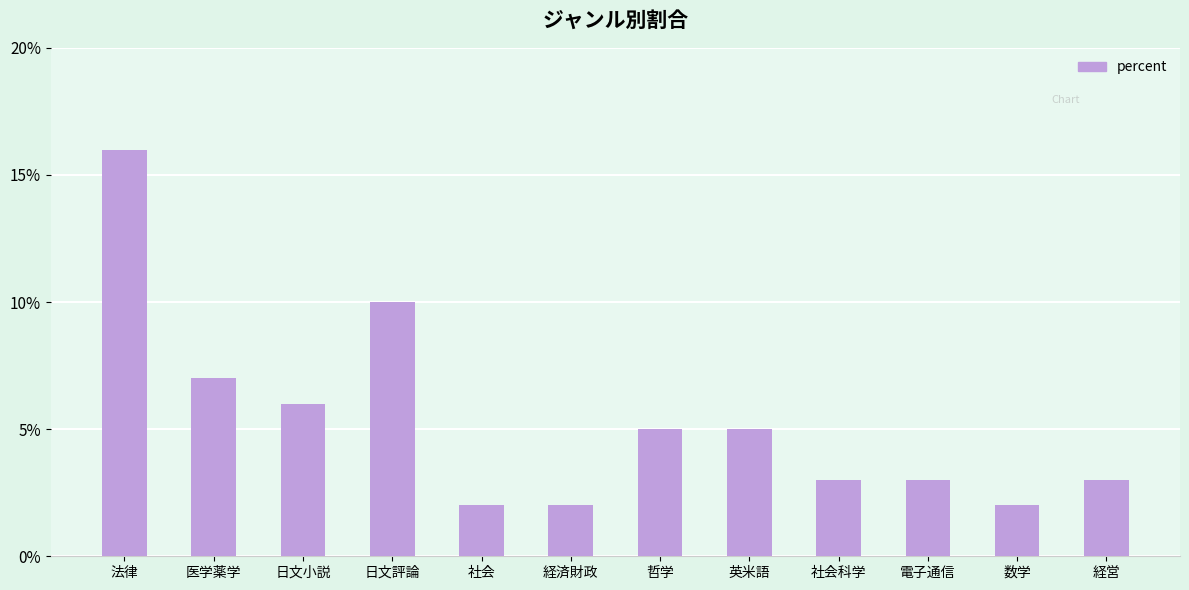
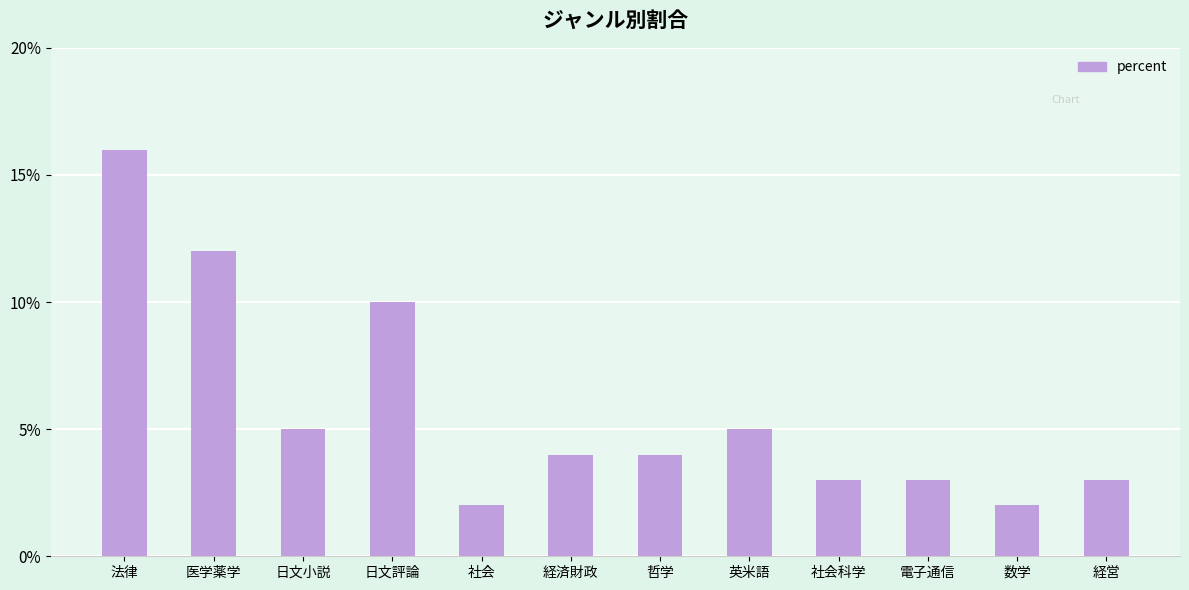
  {
    "法律": "16%",
-   "医学薬学": "7%",
-   "日文小説": "6%",
+   "医学薬学": "12%",
+   "日文小説": "5%",
    "日文評論": "10%",
    "社会": "2%",
-   "経済財政": "2%",
-   "哲学": "5%",
+   "経済財政": "4%",
+   "哲学": "4%",
    "英米語": "5%",
    "社会科学": "3%",
    "電子通信": "3%",
    "数学": "2%",
    "経営": "3%"
  }
